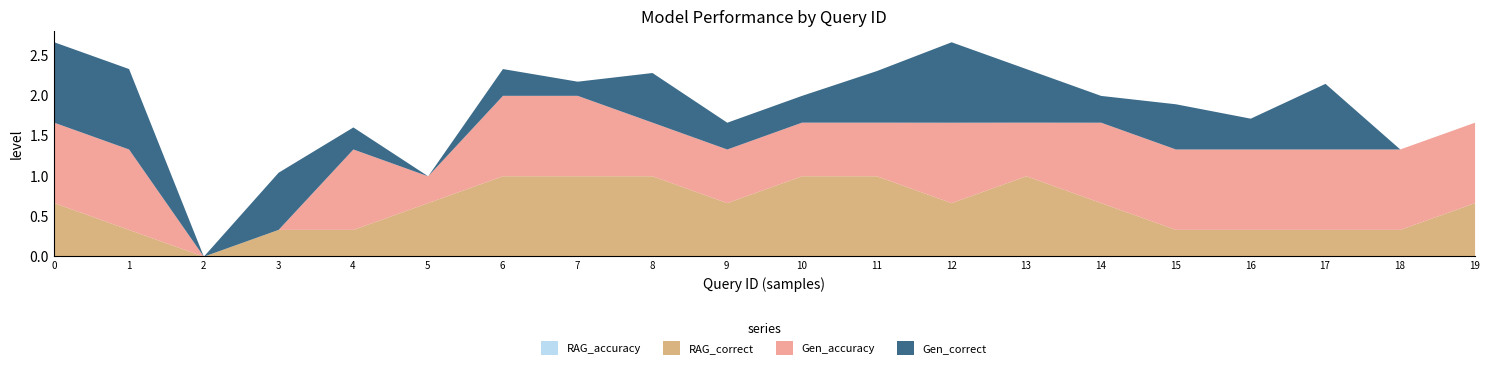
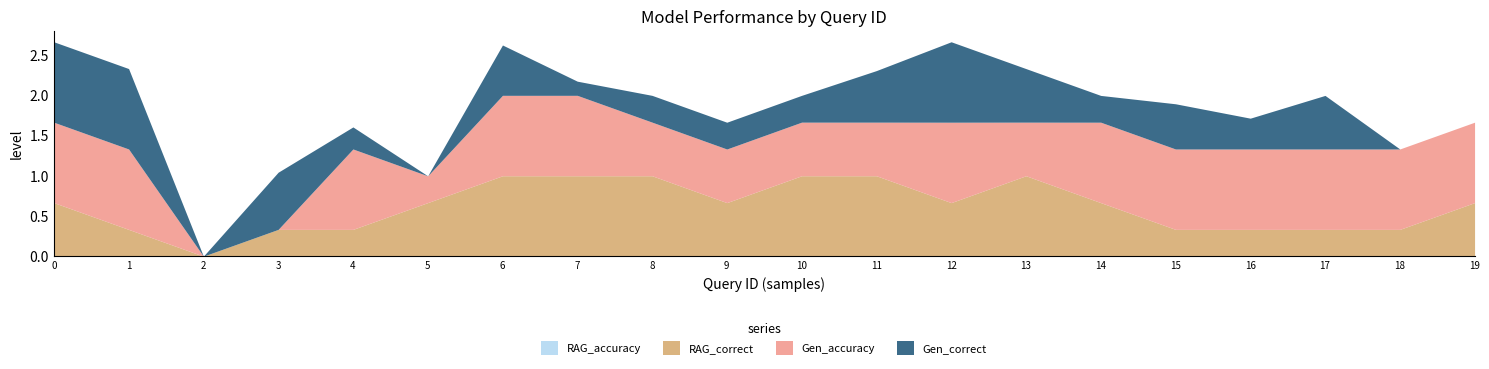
  {
    "RAG_accuracy": {
      "0": 0.0,
      "1": 0.0,
      "3": 0.0,
      "4": 0.0,
      "5": 0.0,
      "6": 0.0,
      "7": 0.0,
      "8": 0.0,
      "9": 0.0,
      "10": 0.0,
      "11": 0.0,
      "12": 0.0,
      "13": 0.0,
      "14": 0.0,
      "15": 0.0,
      "16": 0.0,
      "17": 0.0,
      "18": 0.0,
      "19": 0.0
    },
    "Gen_correct": {
      "0": 1.0,
      "1": 1.0,
      "3": 0.7,
      "4": 0.3,
-     "6": 0.3,
+     "6": 0.6,
      "7": 0.2,
-     "8": 0.6,
+     "8": 0.3,
      "9": 0.3,
      "10": 0.3,
      "11": 0.6,
      "12": 1.0,
      "13": 0.7,
      "14": 0.3,
      "15": 0.6,
      "16": 0.4,
-     "17": 0.8
+     "17": 0.7
    }
  }
